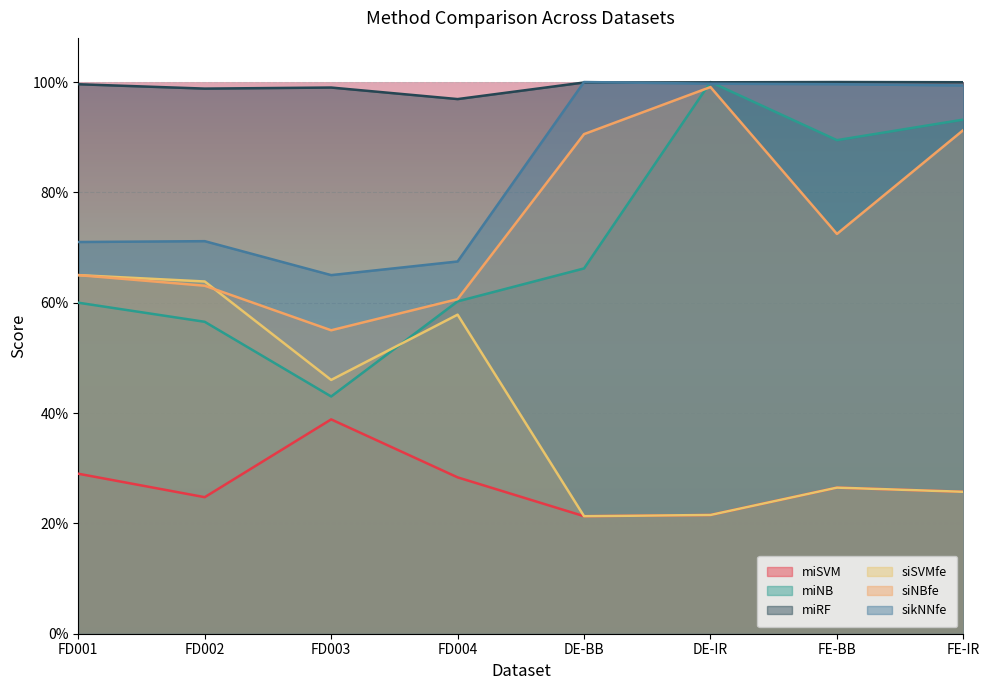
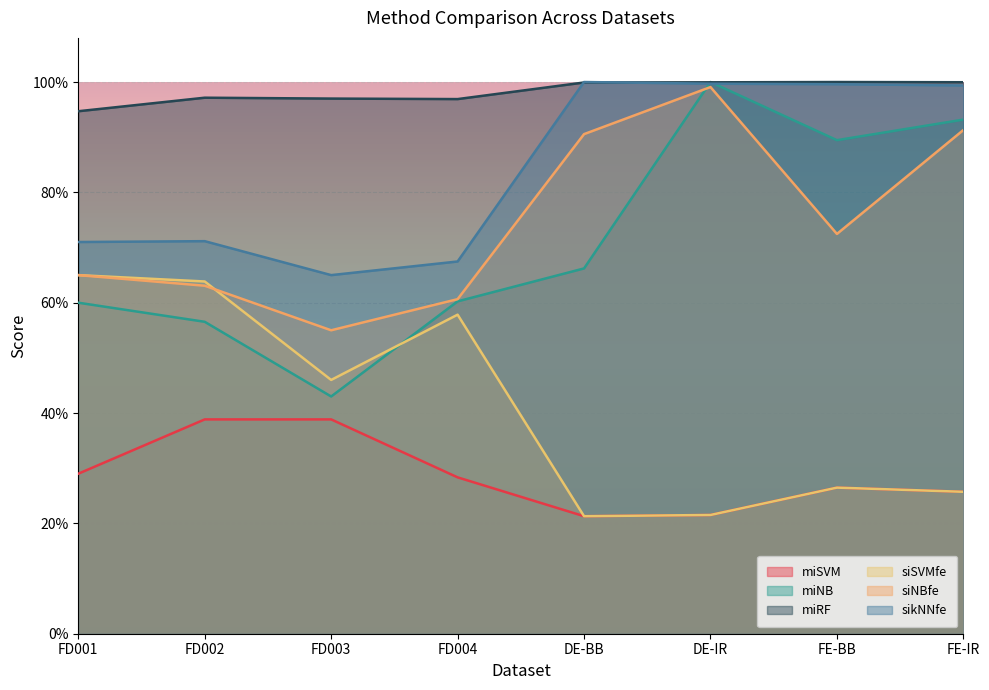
  {
    "miSVM": {
      "FD001": "29%",
-     "FD002": "25%",
+     "FD002": "39%",
      "FD003": "39%",
      "FD004": "28%"
    },
    "miRF": {
-     "FD001": "100%",
-     "FD002": "99%",
-     "FD003": "99%",
+     "FD001": "95%",
+     "FD002": "97%",
+     "FD003": "97%",
      "FD004": "97%",
      "FE-IR": "100%"
    }
  }
